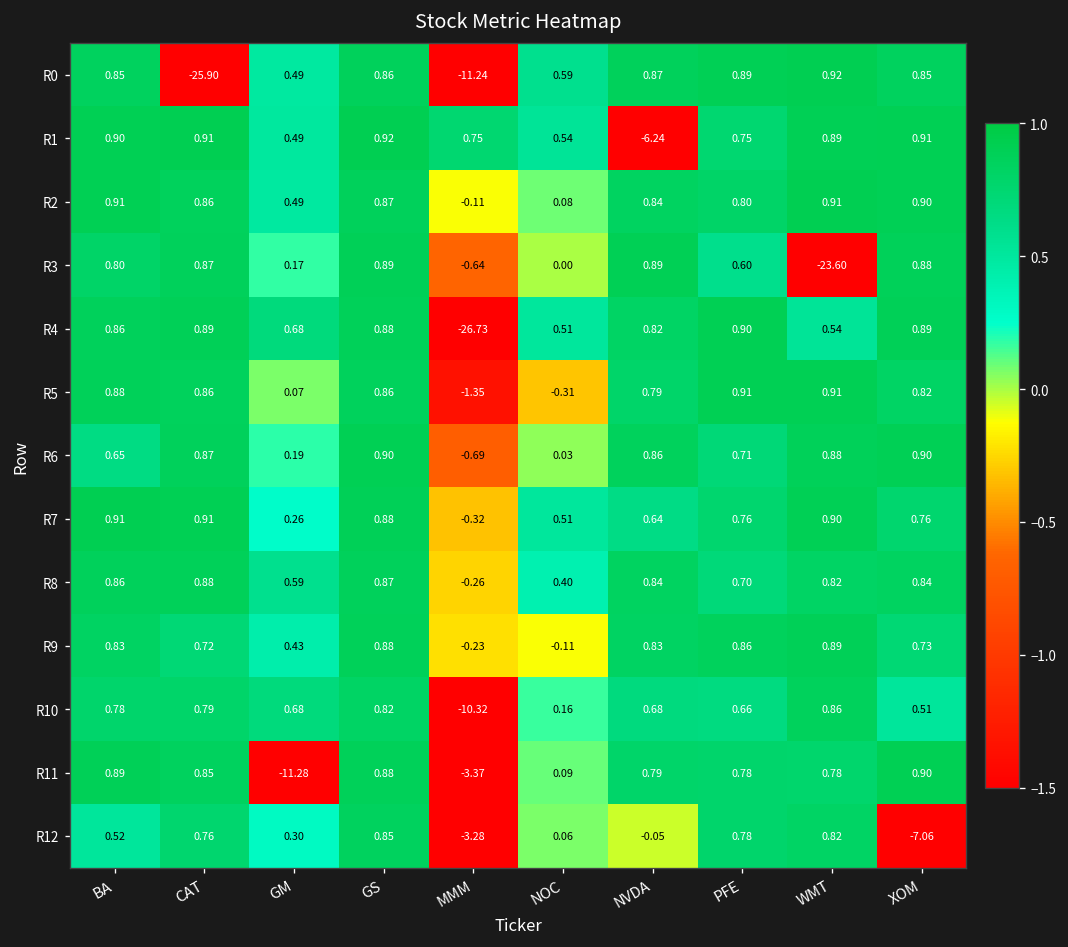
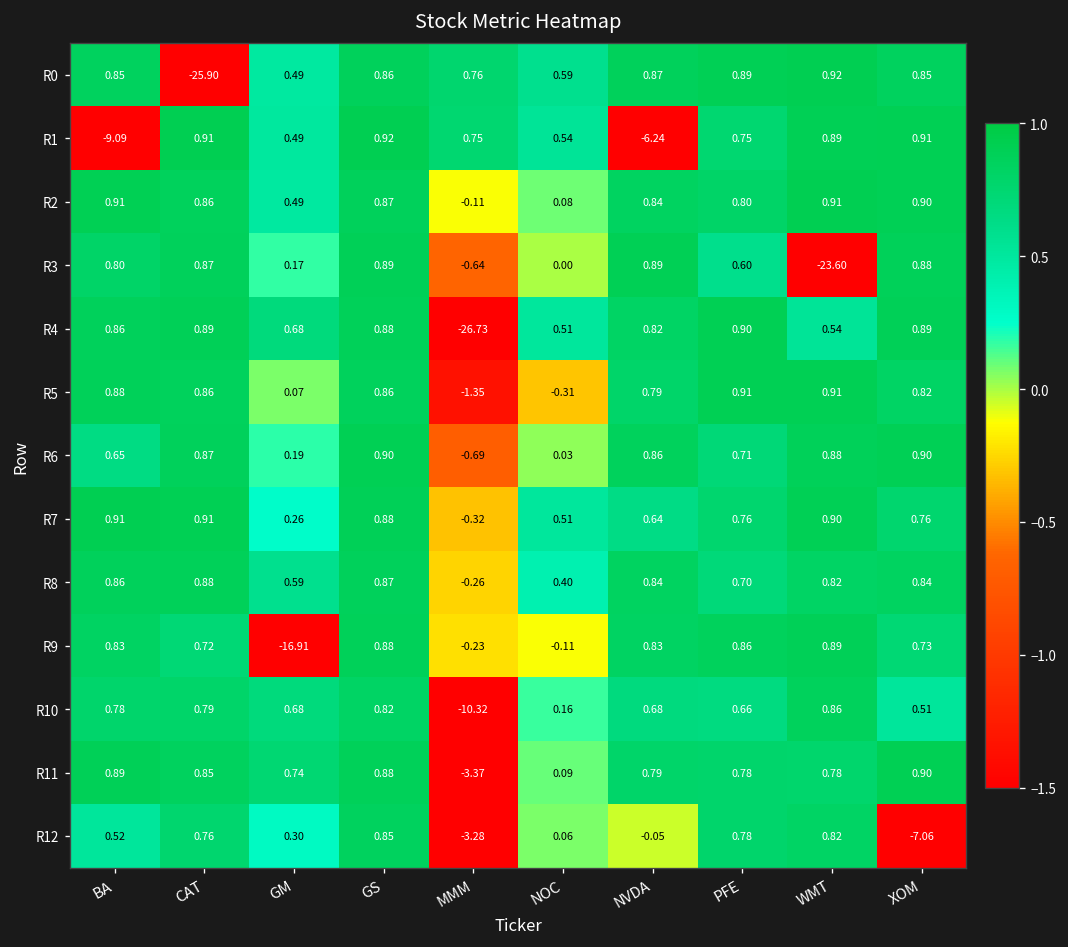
  {
    "R0": {
      "BA": 0.85,
      "CAT": -25.90,
      "GM": 0.49,
      "GS": 0.86,
-     "MMM": -11.24,
+     "MMM": 0.76,
      "NOC": 0.59,
      "NVDA": 0.87,
      "PFE": 0.89,
      "WMT": 0.92,
      "XOM": 0.85
    },
    "R1": {
-     "BA": 0.90,
+     "BA": -9.09,
      "CAT": 0.91,
      "GM": 0.49,
      "GS": 0.92,
      "MMM": 0.75,
      "NOC": 0.54,
      "NVDA": -6.24,
      "PFE": 0.75,
      "WMT": 0.89,
      "XOM": 0.91
    },
    "R2": {
      "BA": 0.91,
      "CAT": 0.86,
      "GM": 0.49,
      "GS": 0.87,
      "MMM": -0.11,
      "NOC": 0.08,
      "NVDA": 0.84,
      "PFE": 0.80,
      "WMT": 0.91,
      "XOM": 0.90
    },
    "R3": {
      "BA": 0.80,
      "CAT": 0.87,
      "GM": 0.17,
      "GS": 0.89,
      "MMM": -0.64,
      "NOC": 0.00,
      "NVDA": 0.89,
      "PFE": 0.60,
      "WMT": -23.60,
      "XOM": 0.88
    },
    "R4": {
      "BA": 0.86,
      "CAT": 0.89,
      "GM": 0.68,
      "GS": 0.88,
      "MMM": -26.73,
      "NOC": 0.51,
      "NVDA": 0.82,
      "PFE": 0.90,
      "WMT": 0.54,
      "XOM": 0.89
    },
    "R5": {
      "BA": 0.88,
      "CAT": 0.86,
      "GM": 0.07,
      "GS": 0.86,
      "MMM": -1.35,
      "NOC": -0.31,
      "NVDA": 0.79,
      "PFE": 0.91,
      "WMT": 0.91,
      "XOM": 0.82
    },
    "R6": {
      "BA": 0.65,
      "CAT": 0.87,
      "GM": 0.19,
      "GS": 0.90,
      "MMM": -0.69,
      "NOC": 0.03,
      "NVDA": 0.86,
      "PFE": 0.71,
      "WMT": 0.88,
      "XOM": 0.90
    },
    "R7": {
      "BA": 0.91,
      "CAT": 0.91,
      "GM": 0.26,
      "GS": 0.88,
      "MMM": -0.32,
      "NOC": 0.51,
      "NVDA": 0.64,
      "PFE": 0.76,
      "WMT": 0.90,
      "XOM": 0.76
    },
    "R8": {
      "BA": 0.86,
      "CAT": 0.88,
      "GM": 0.59,
      "GS": 0.87,
      "MMM": -0.26,
      "NOC": 0.40,
      "NVDA": 0.84,
      "PFE": 0.70,
      "WMT": 0.82,
      "XOM": 0.84
    },
    "R9": {
      "BA": 0.83,
      "CAT": 0.72,
-     "GM": 0.43,
+     "GM": -16.91,
      "GS": 0.88,
      "MMM": -0.23,
      "NOC": -0.11,
      "NVDA": 0.83,
      "PFE": 0.86,
      "WMT": 0.89,
      "XOM": 0.73
    },
    "R10": {
      "BA": 0.78,
      "CAT": 0.79,
      "GM": 0.68,
      "GS": 0.82,
      "MMM": -10.32,
      "NOC": 0.16,
      "NVDA": 0.68,
      "PFE": 0.66,
      "WMT": 0.86,
      "XOM": 0.51
    },
    "R11": {
      "BA": 0.89,
      "CAT": 0.85,
-     "GM": -11.28,
+     "GM": 0.74,
      "GS": 0.88,
      "MMM": -3.37,
      "NOC": 0.09,
      "NVDA": 0.79,
      "PFE": 0.78,
      "WMT": 0.78,
      "XOM": 0.90
    },
    "R12": {
      "BA": 0.52,
      "CAT": 0.76,
      "GM": 0.30,
      "GS": 0.85,
      "MMM": -3.28,
      "NOC": 0.06,
      "NVDA": -0.05,
      "PFE": 0.78,
      "WMT": 0.82,
      "XOM": -7.06
    }
  }
